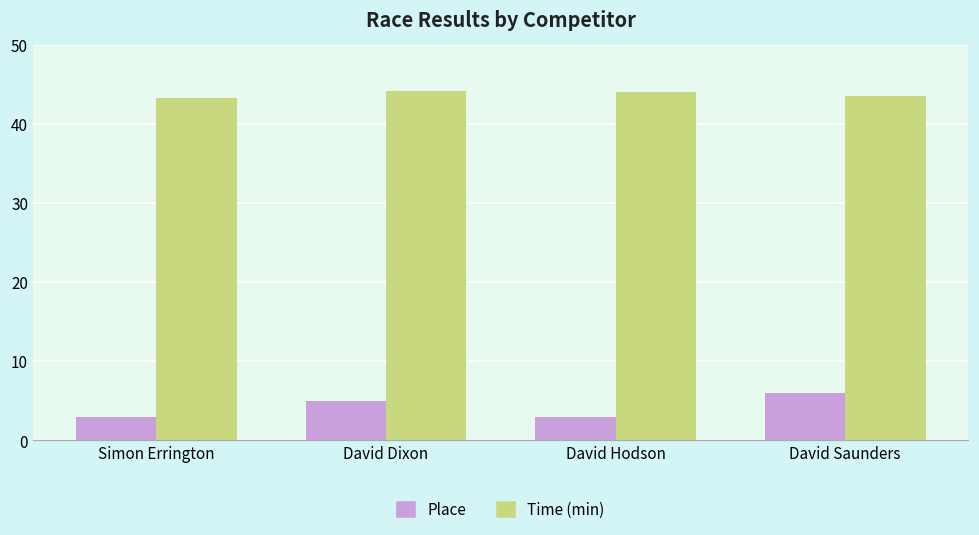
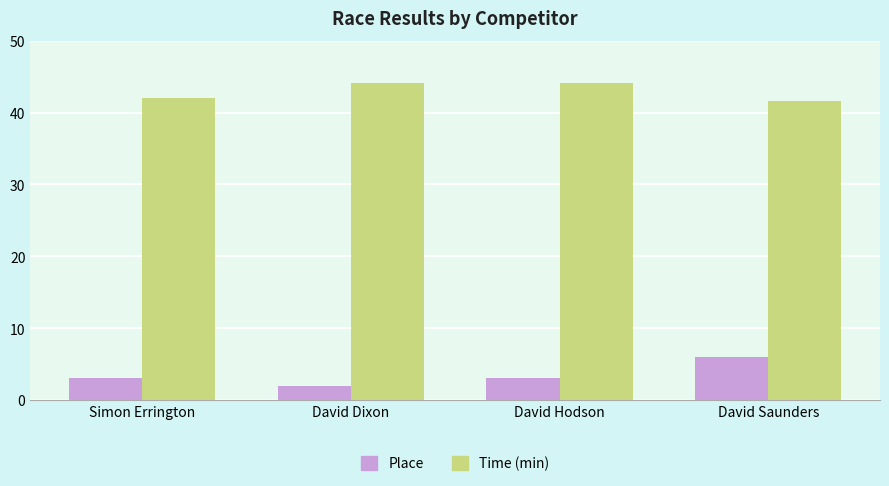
  {
    "Place": {
      "Simon Errington": 3,
-     "David Dixon": 5,
+     "David Dixon": 2,
      "David Hodson": 3,
      "David Saunders": 6
    },
    "Time (min)": {
-     "Simon Errington": 43,
+     "Simon Errington": 42,
      "David Dixon": 44,
      "David Hodson": 44,
-     "David Saunders": 44
+     "David Saunders": 42
    }
  }
